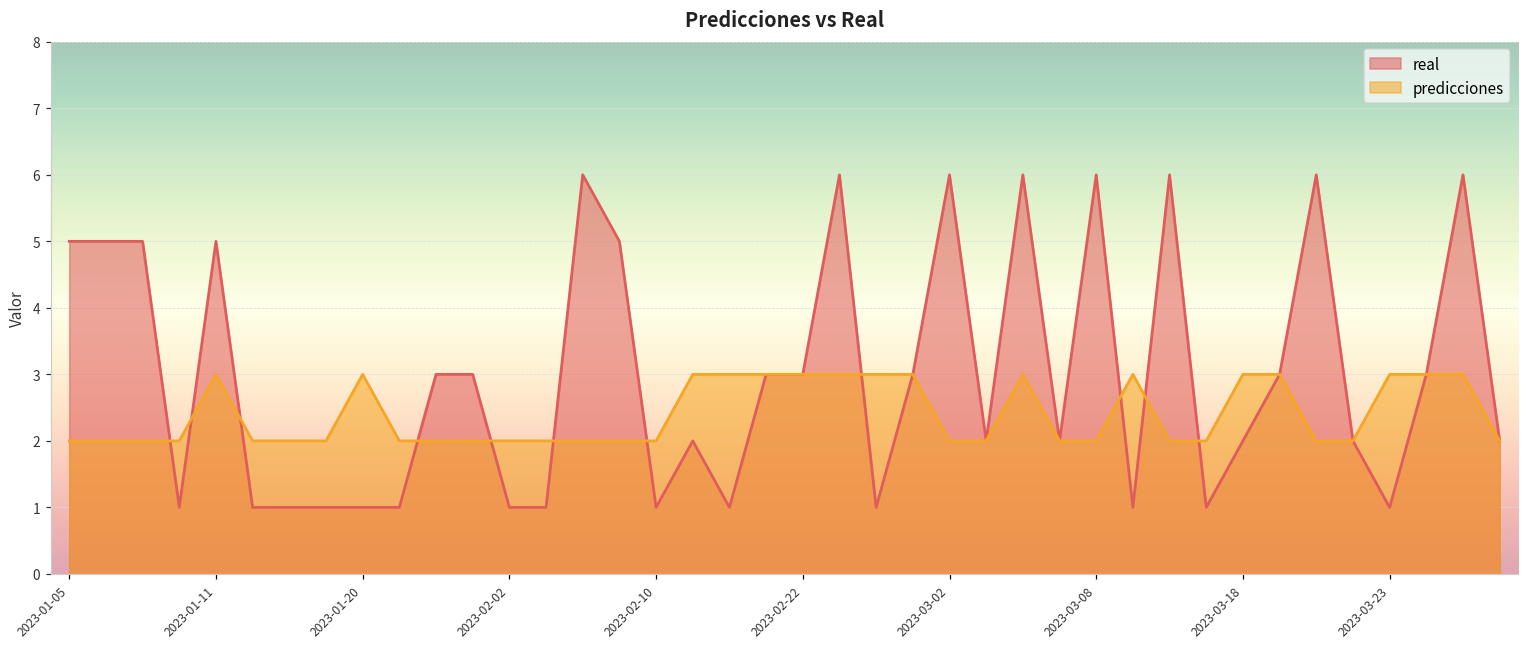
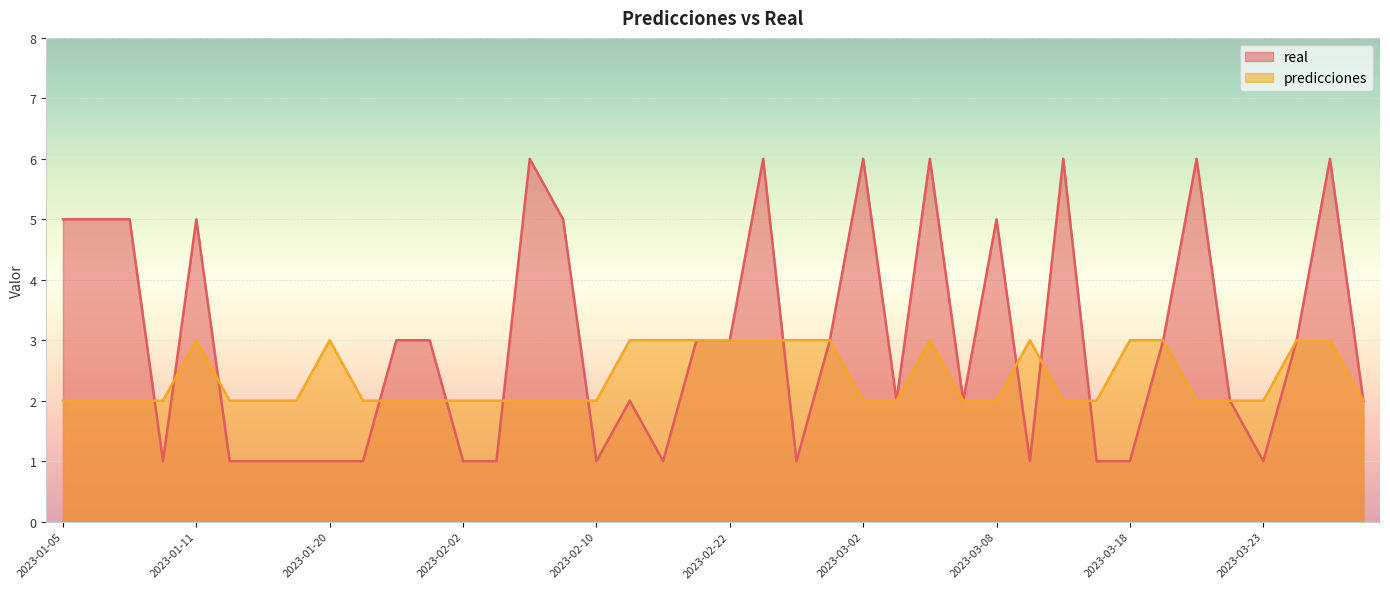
  {
    "real": {
      "2023-01-05": 5,
      "2023-01-11": 5,
      "2023-01-20": 1,
      "2023-02-02": 1,
      "2023-02-10": 1,
      "2023-03-02": 6,
-     "2023-03-08": 6,
-     "2023-03-18": 2,
+     "2023-03-08": 5,
+     "2023-03-18": 1,
      "2023-03-23": 1
    },
    "predicciones": {
      "2023-01-05": 2,
      "2023-01-11": 3,
      "2023-01-20": 3,
      "2023-02-02": 2,
      "2023-02-10": 2,
      "2023-03-02": 2,
      "2023-03-08": 2,
      "2023-03-18": 3,
-     "2023-03-23": 3
+     "2023-03-23": 2
    }
  }
